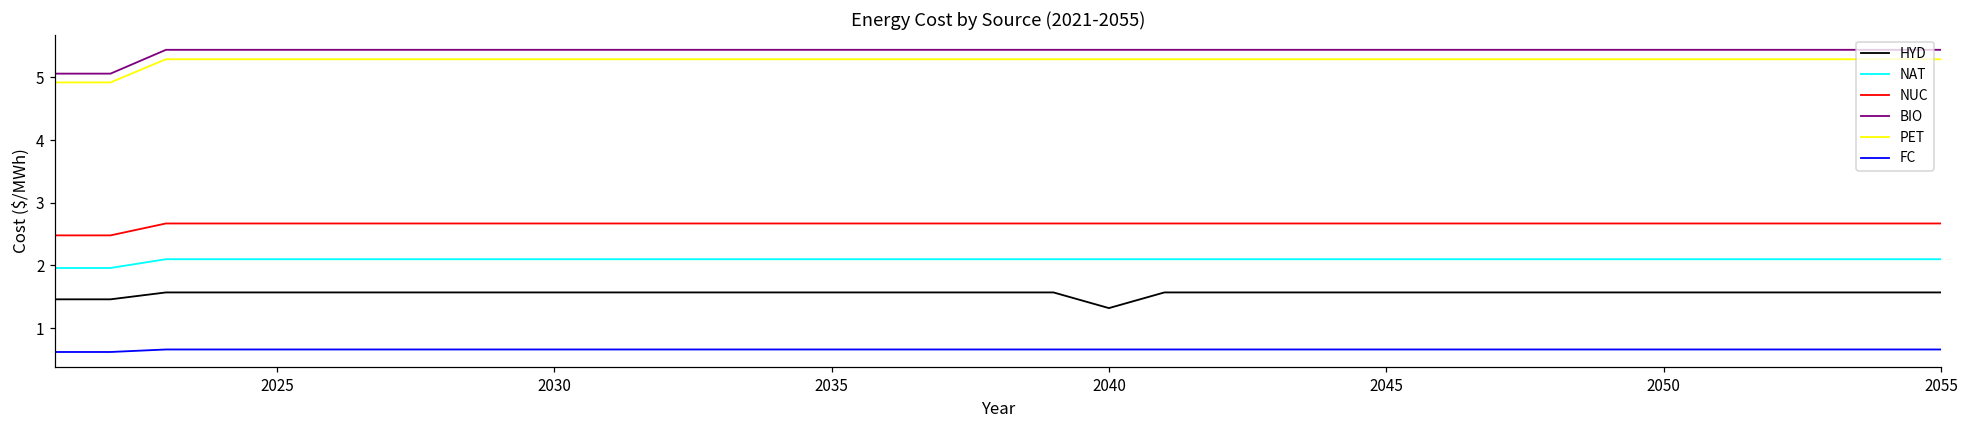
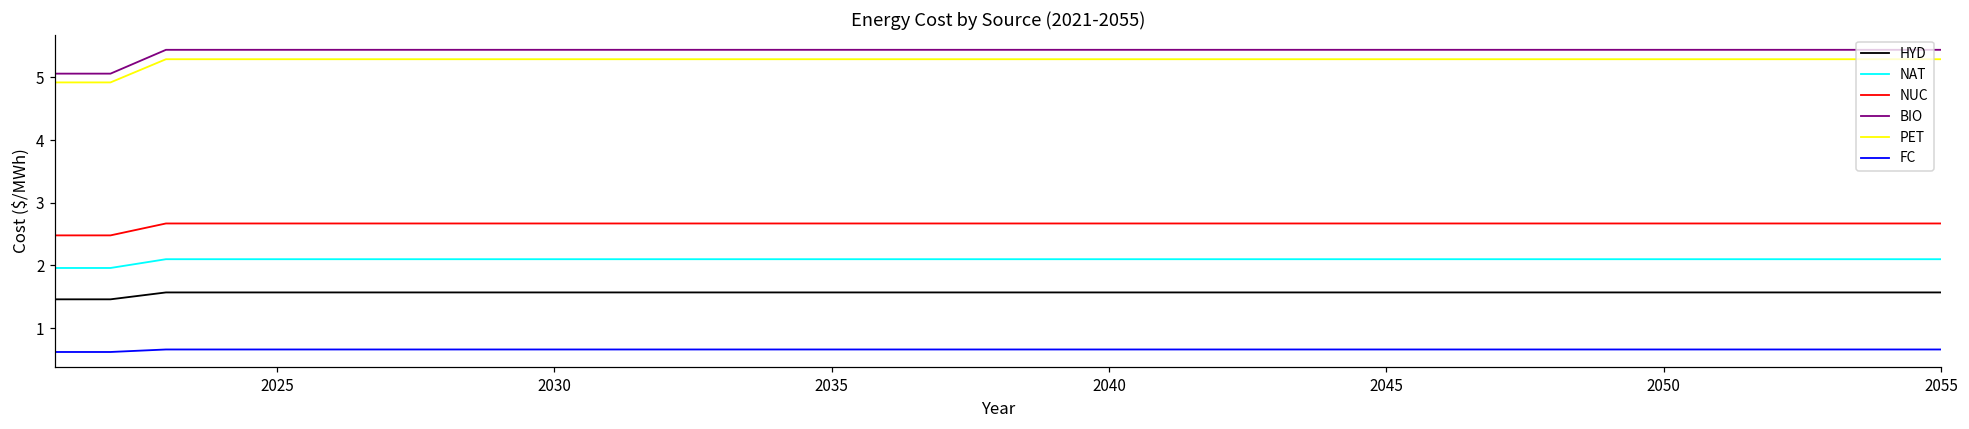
  {
    "HYD": {
      "2025": 1.6,
      "2030": 1.6,
      "2035": 1.6,
-     "2040": 1.3,
+     "2040": 1.6,
      "2045": 1.6,
      "2050": 1.6,
      "2055": 1.6
    },
    "NAT": {
      "2025": 2.1,
      "2030": 2.1,
      "2035": 2.1,
      "2040": 2.1,
      "2045": 2.1,
      "2050": 2.1,
      "2055": 2.1
    },
    "NUC": {
      "2025": 2.7,
      "2030": 2.7,
      "2035": 2.7,
      "2040": 2.7,
      "2045": 2.7,
      "2050": 2.7,
      "2055": 2.7
    },
    "BIO": {
      "2025": 5.4,
      "2030": 5.4,
      "2035": 5.4,
      "2040": 5.4,
      "2045": 5.4,
      "2050": 5.4,
      "2055": 5.4
    },
    "PET": {
      "2025": 5.3,
      "2030": 5.3,
      "2035": 5.3,
      "2040": 5.3,
      "2045": 5.3,
      "2050": 5.3,
      "2055": 5.3
    },
    "FC": {
      "2025": 0.7,
      "2030": 0.7,
      "2035": 0.7,
      "2040": 0.7,
      "2045": 0.7,
      "2050": 0.7,
      "2055": 0.7
    }
  }
